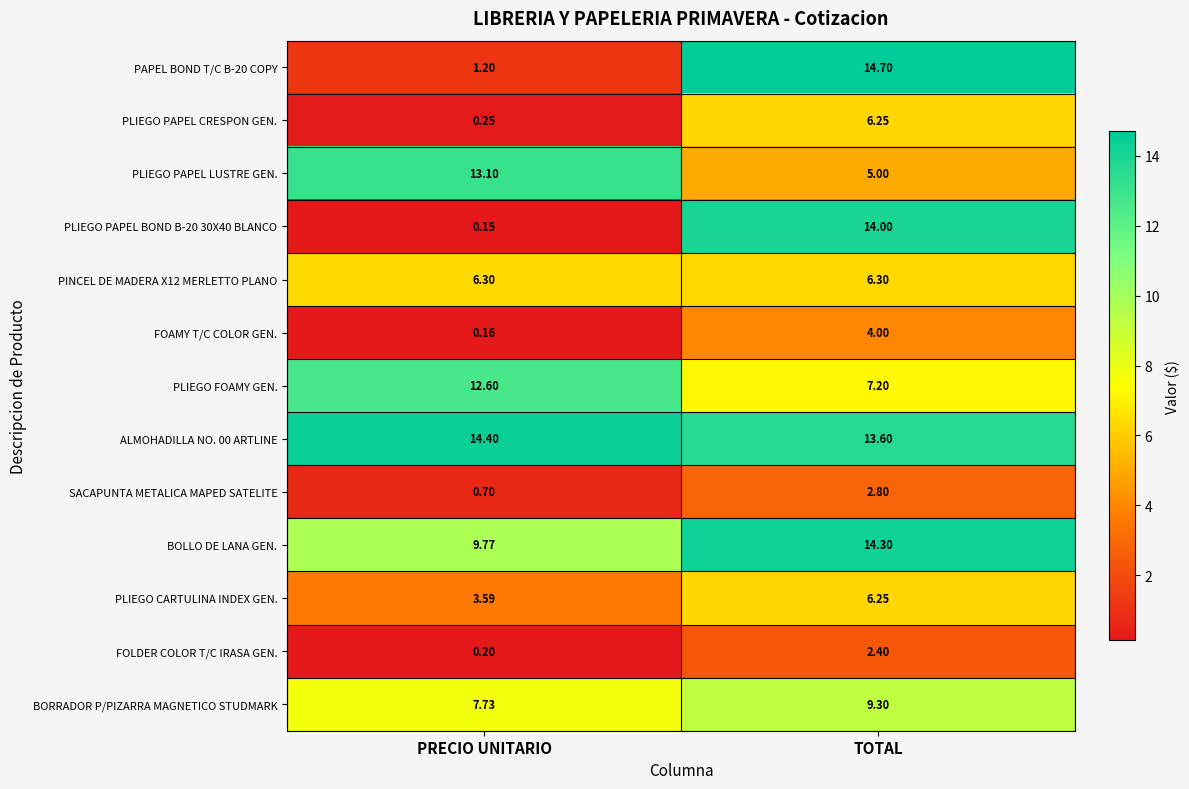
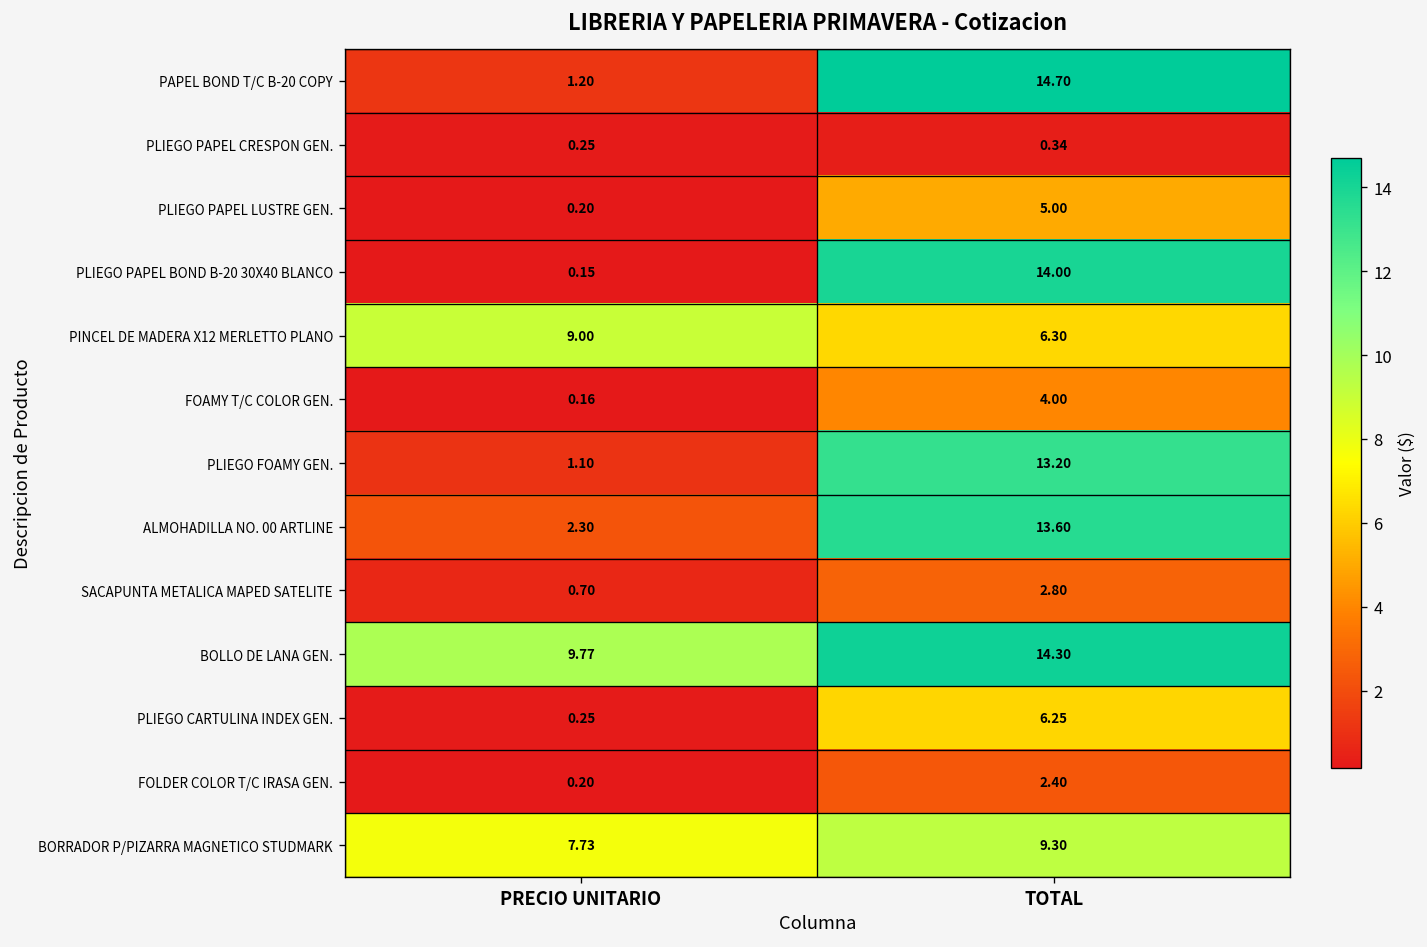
  {
    "PAPEL BOND T/C B-20 COPY": {
      "PRECIO UNITARIO": 1.20,
      "TOTAL": 14.70
    },
    "PLIEGO PAPEL CRESPON GEN.": {
      "PRECIO UNITARIO": 0.25,
-     "TOTAL": 6.25
+     "TOTAL": 0.34
    },
    "PLIEGO PAPEL LUSTRE GEN.": {
-     "PRECIO UNITARIO": 13.10,
+     "PRECIO UNITARIO": 0.20,
      "TOTAL": 5.00
    },
    "PLIEGO PAPEL BOND B-20 30X40 BLANCO": {
      "PRECIO UNITARIO": 0.15,
      "TOTAL": 14.00
    },
    "PINCEL DE MADERA X12 MERLETTO PLANO": {
-     "PRECIO UNITARIO": 6.30,
+     "PRECIO UNITARIO": 9.00,
      "TOTAL": 6.30
    },
    "FOAMY T/C COLOR GEN.": {
      "PRECIO UNITARIO": 0.16,
      "TOTAL": 4.00
    },
    "PLIEGO FOAMY GEN.": {
-     "PRECIO UNITARIO": 12.60,
-     "TOTAL": 7.20
+     "PRECIO UNITARIO": 1.10,
+     "TOTAL": 13.20
    },
    "ALMOHADILLA NO. 00 ARTLINE": {
-     "PRECIO UNITARIO": 14.40,
+     "PRECIO UNITARIO": 2.30,
      "TOTAL": 13.60
    },
    "SACAPUNTA METALICA MAPED SATELITE": {
      "PRECIO UNITARIO": 0.70,
      "TOTAL": 2.80
    },
    "BOLLO DE LANA GEN.": {
      "PRECIO UNITARIO": 9.77,
      "TOTAL": 14.30
    },
    "PLIEGO CARTULINA INDEX GEN.": {
-     "PRECIO UNITARIO": 3.59,
+     "PRECIO UNITARIO": 0.25,
      "TOTAL": 6.25
    },
    "FOLDER COLOR T/C IRASA GEN.": {
      "PRECIO UNITARIO": 0.20,
      "TOTAL": 2.40
    },
    "BORRADOR P/PIZARRA MAGNETICO STUDMARK": {
      "PRECIO UNITARIO": 7.73,
      "TOTAL": 9.30
    }
  }
